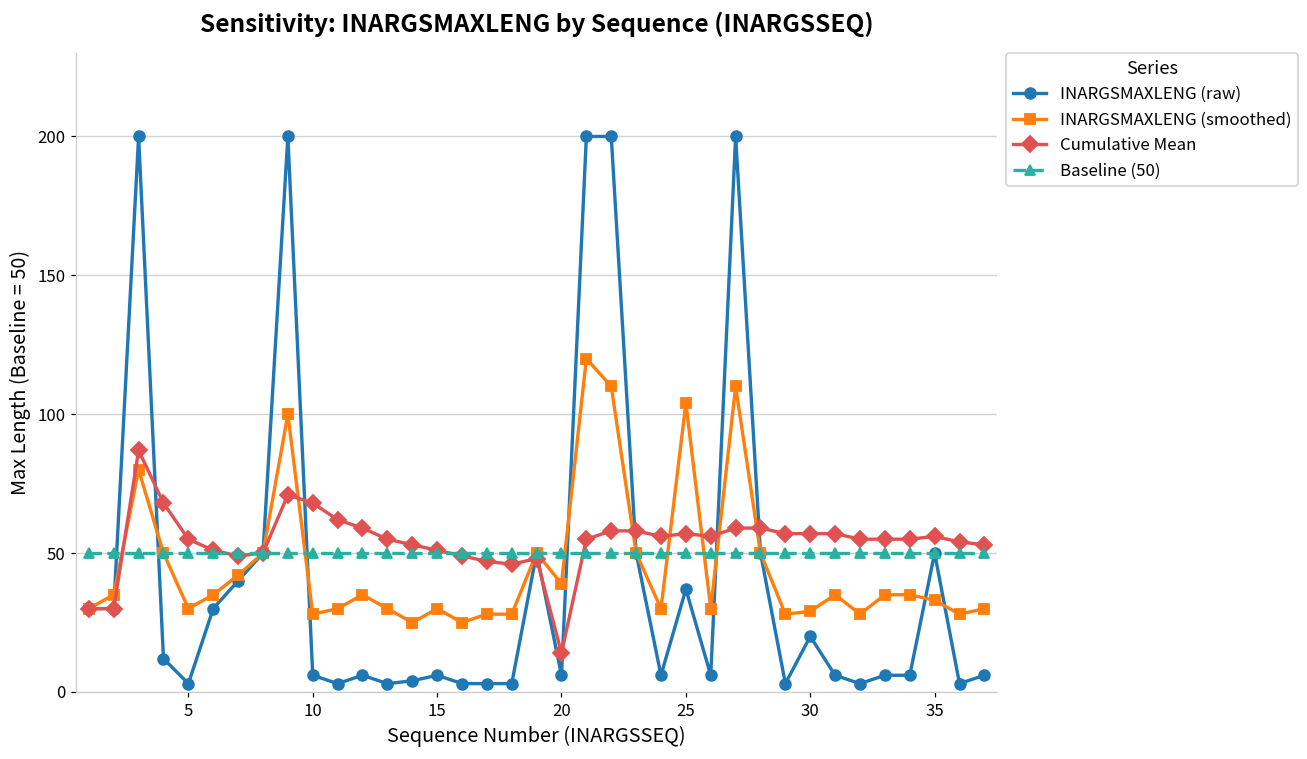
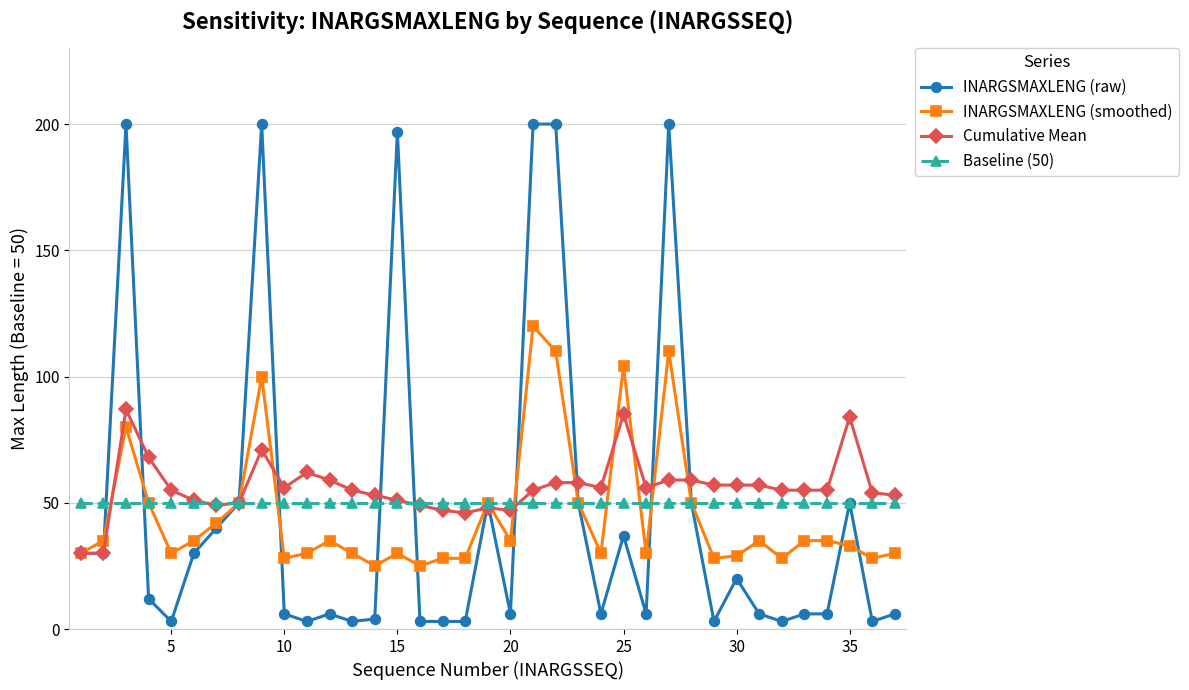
  {
    "INARGSMAXLENG (raw)": {
      "5": 3,
      "10": 6,
-     "15": 6,
+     "15": 197,
      "20": 6,
      "25": 37,
      "30": 20
    },
    "INARGSMAXLENG (smoothed)": {
      "5": 30,
      "10": 28,
      "15": 30,
-     "20": 39,
+     "20": 35,
      "25": 104,
      "30": 29,
      "35": 33
    },
    "Cumulative Mean": {
      "5": 55,
-     "10": 68,
-     "20": 14,
-     "25": 57,
+     "10": 56,
+     "20": 47,
+     "25": 85,
      "30": 57,
-     "35": 56
+     "35": 84
    },
    "Baseline (50)": {
      "5": 50,
      "10": 50,
      "20": 50,
      "25": 50,
      "30": 50
    }
  }
